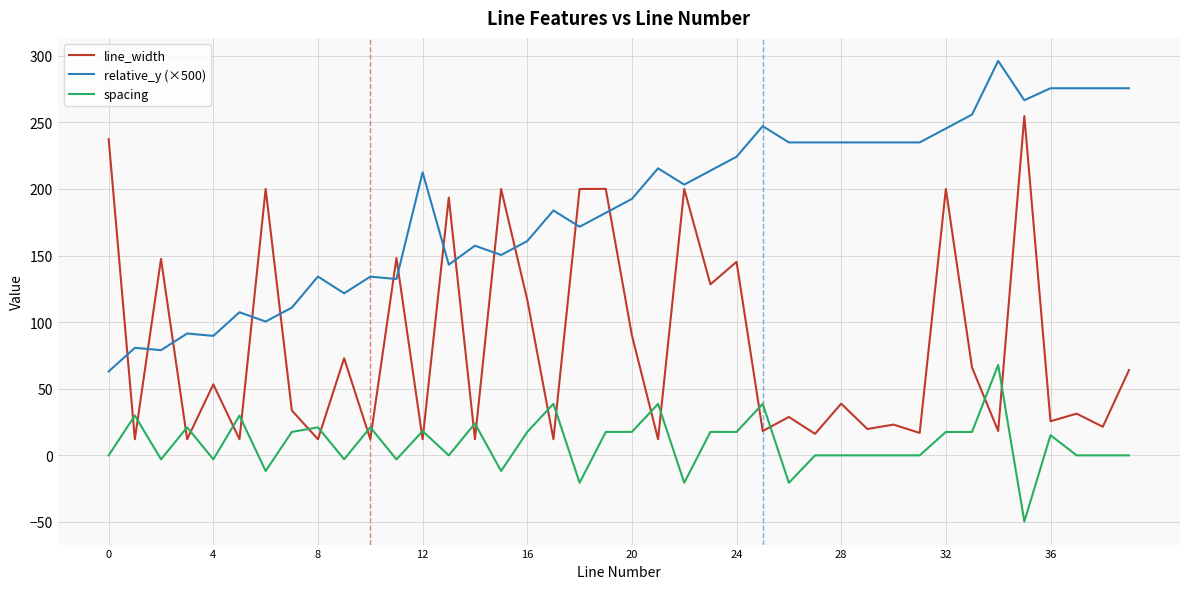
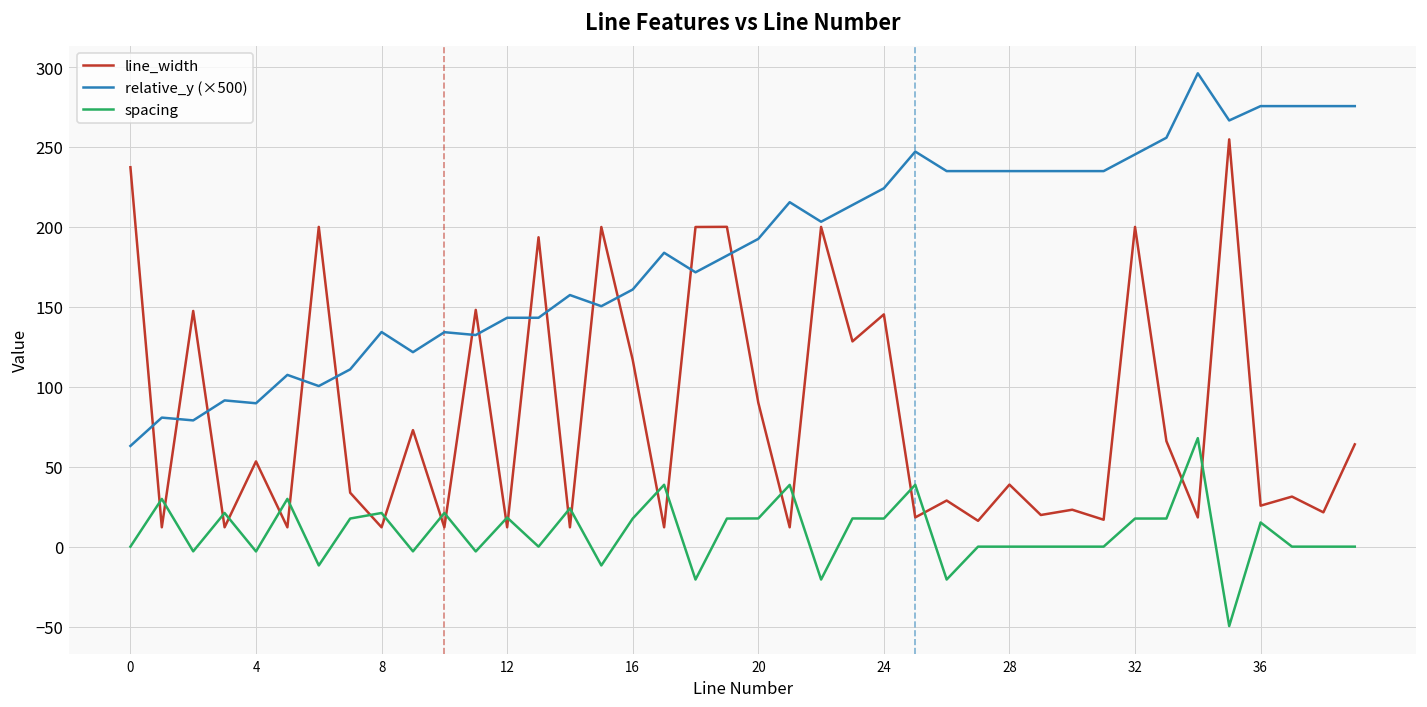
  {
    "line_width": {
      "0": 237,
      "4": 53,
      "8": 12,
      "12": 12,
      "16": 117,
      "20": 90,
      "24": 145,
      "28": 39,
      "32": 200,
      "36": 26
    },
    "relative_y (×500)": {
      "0": 63,
      "4": 90,
      "8": 134,
-     "12": 212,
+     "12": 143,
      "16": 161,
      "20": 193,
      "24": 224,
      "28": 235,
      "32": 245,
      "36": 276
    },
    "spacing": {
      "0": 0,
      "4": -3,
      "8": 21,
      "12": 18,
      "16": 18,
      "20": 18,
      "24": 18,
      "28": 0,
      "32": 18,
      "36": 15
    }
  }
